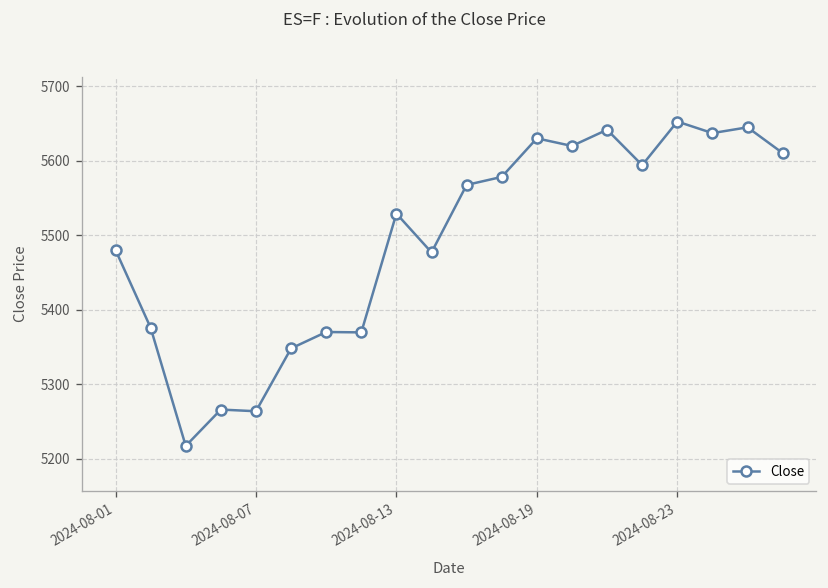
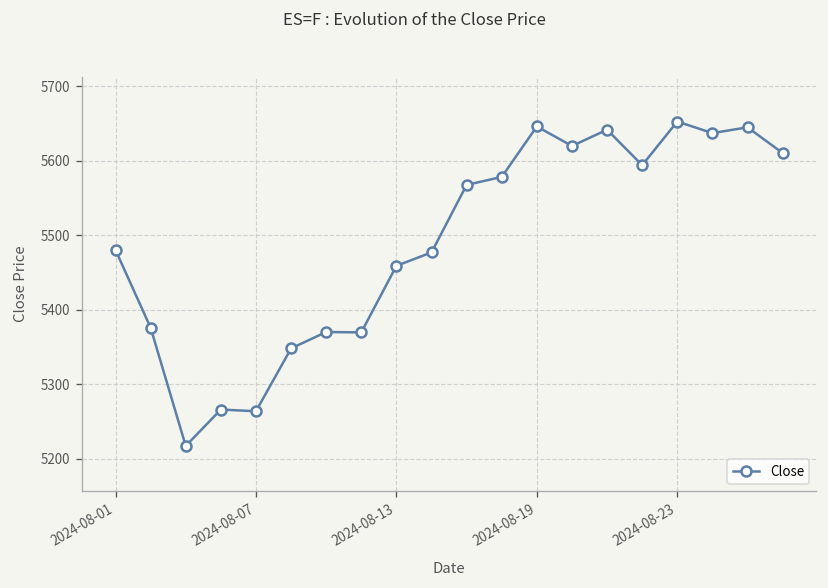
  {
    "2024-08-01": 5480,
    "2024-08-07": 5260,
-   "2024-08-13": 5530,
-   "2024-08-19": 5630,
+   "2024-08-13": 5460,
+   "2024-08-19": 5650,
    "2024-08-23": 5650
  }
